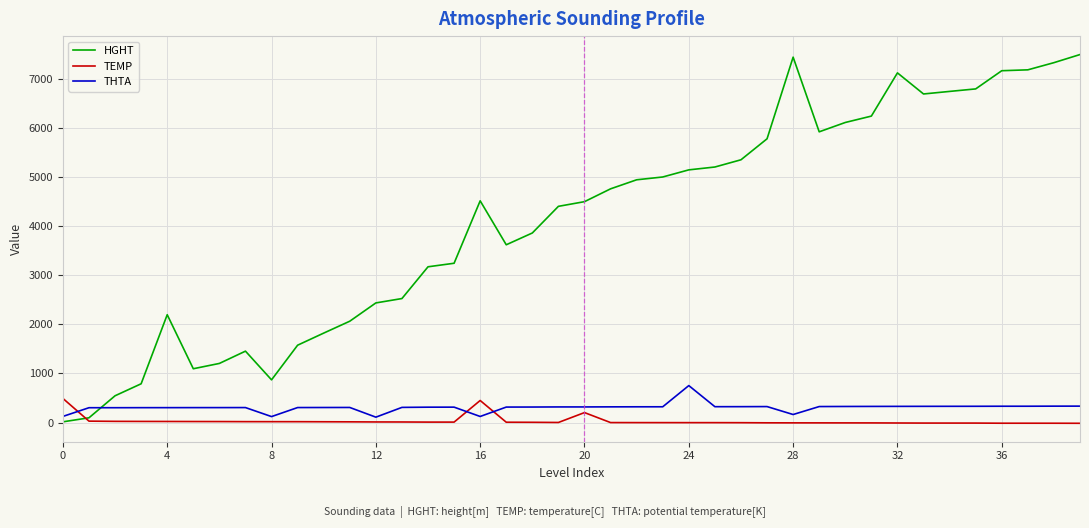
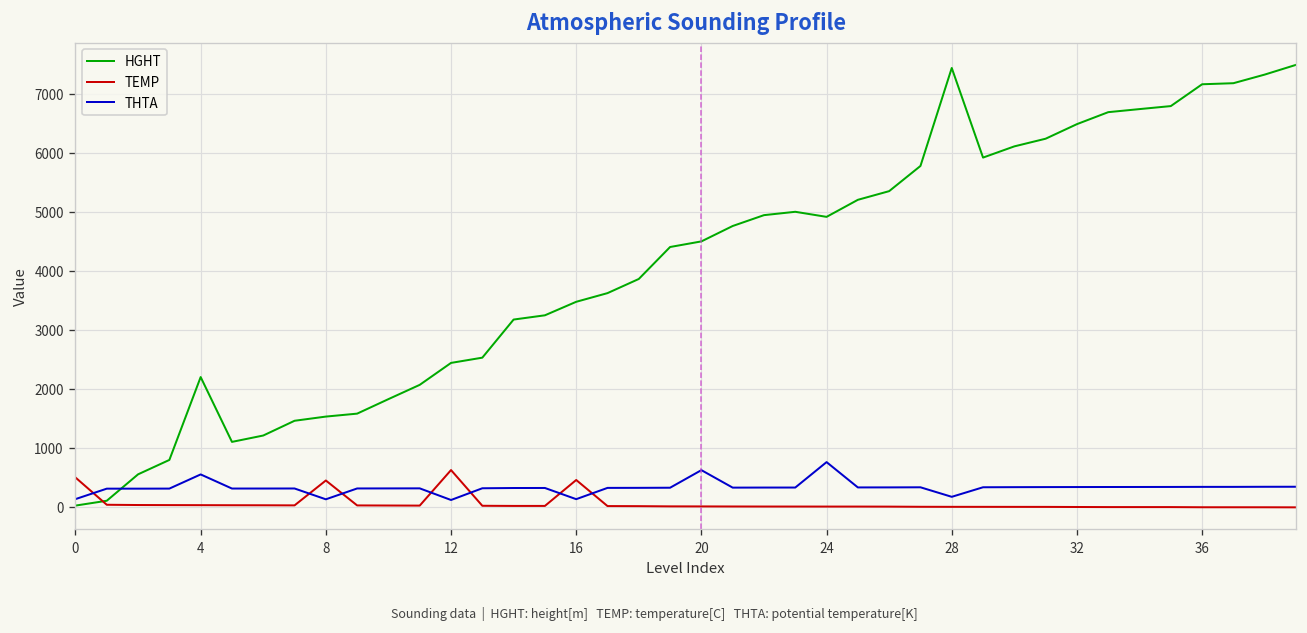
  {
    "HGHT": {
      "0": 0,
      "4": 2200,
-     "8": 900,
+     "8": 1500,
      "12": 2400,
-     "16": 4500,
+     "16": 3500,
      "20": 4500,
-     "24": 5100,
+     "24": 4900,
      "28": 7400,
-     "32": 7100,
+     "32": 6500,
      "36": 7200
    },
    "TEMP": {
      "0": 500,
      "4": 0,
-     "8": 0,
-     "12": 0,
+     "8": 400,
+     "12": 600,
      "16": 500,
-     "20": 200,
+     "20": 0,
      "24": 0,
      "28": 0,
      "32": 0,
      "36": 0
    },
    "THTA": {
      "0": 100,
-     "4": 300,
+     "4": 500,
      "8": 100,
      "12": 100,
      "16": 100,
-     "20": 300,
+     "20": 600,
      "24": 800,
      "28": 200,
      "32": 300,
      "36": 300
    }
  }
